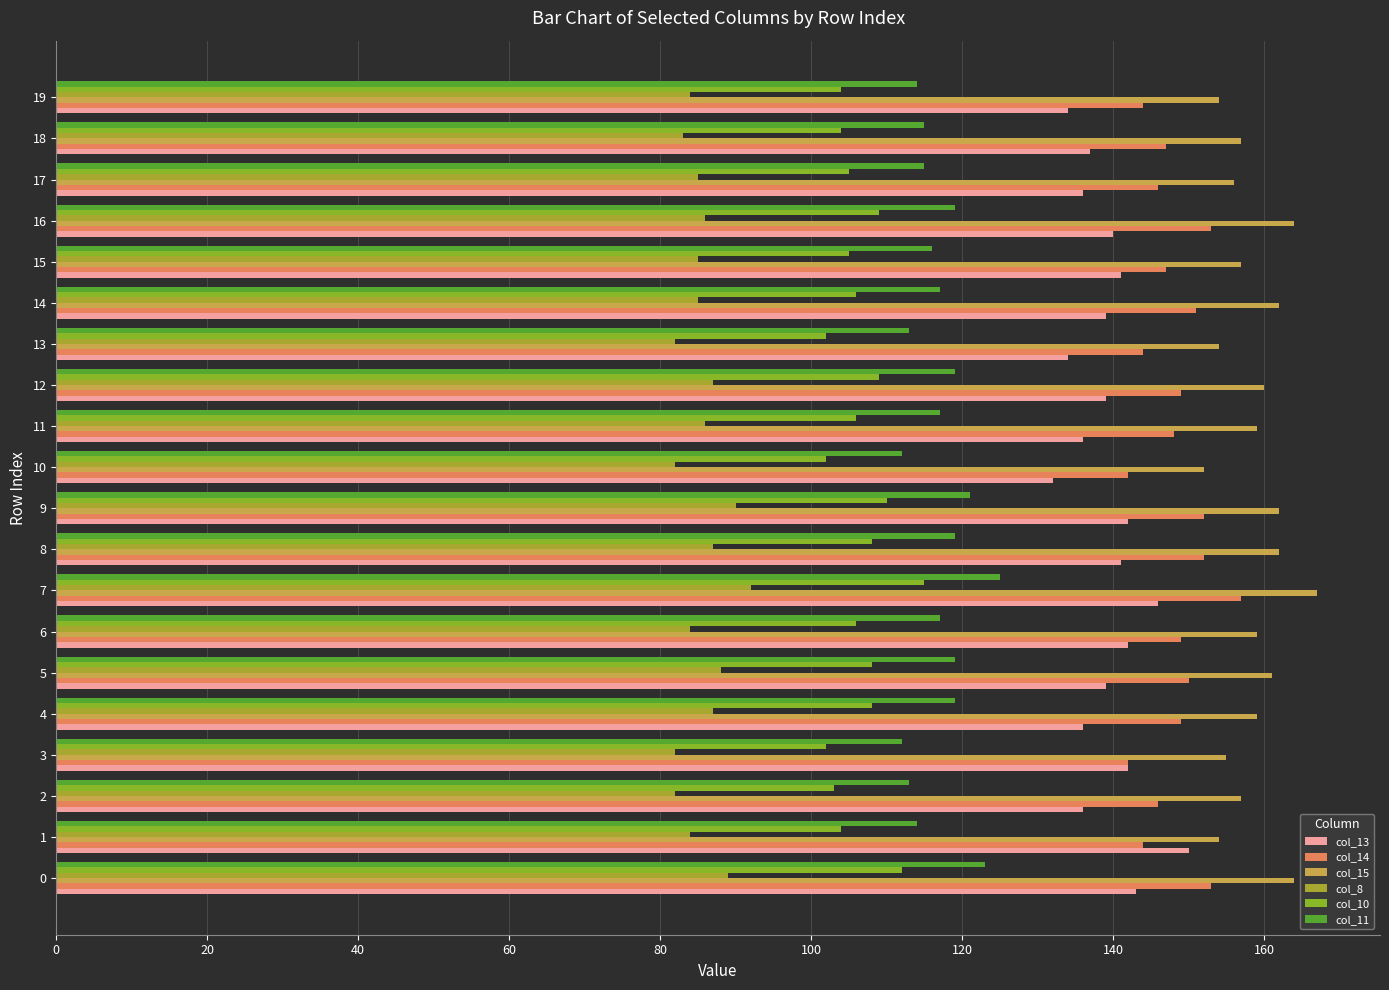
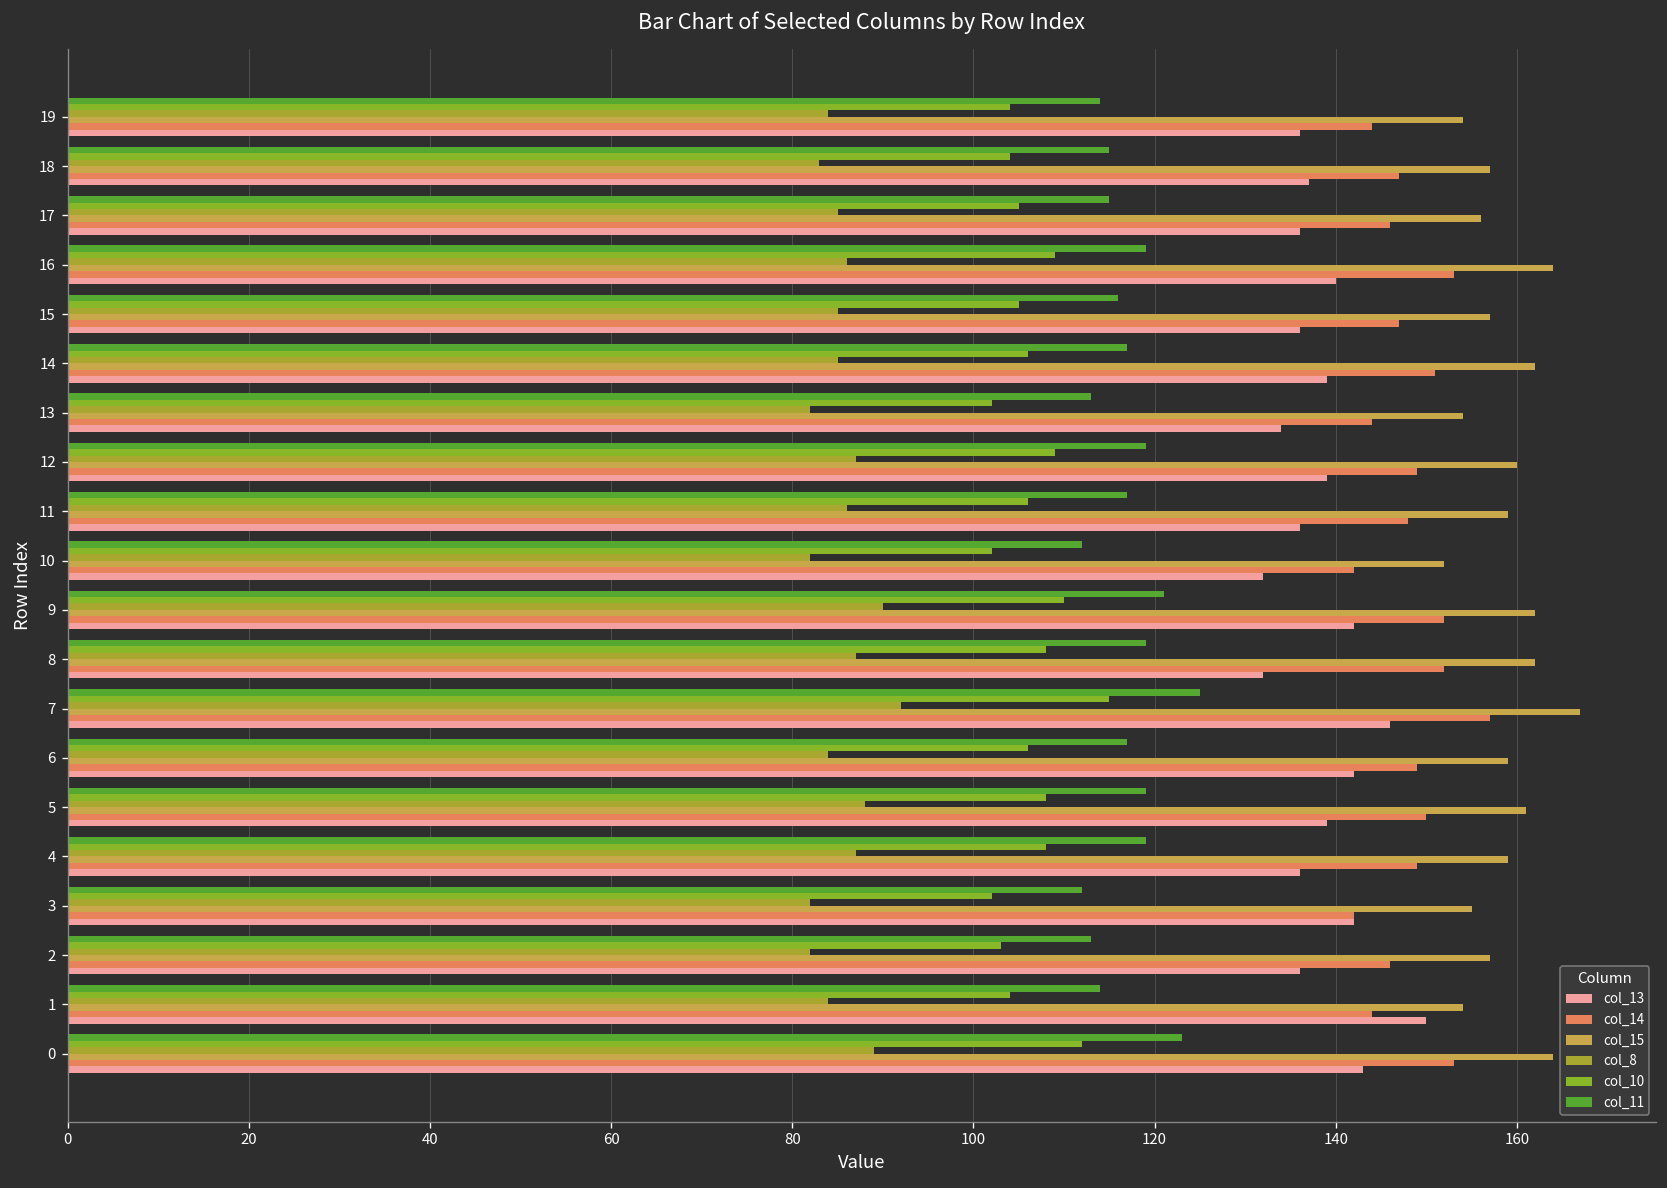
  {
    "col_13": {
-     "19": 134,
+     "19": 136,
      "18": 137,
      "17": 136,
      "16": 140,
-     "15": 141,
+     "15": 136,
      "14": 139,
      "13": 134,
      "12": 139,
      "11": 136,
      "10": 132,
      "9": 142,
-     "8": 141,
+     "8": 132,
      "7": 146,
      "6": 142,
      "5": 139,
      "4": 136,
      "3": 142,
      "2": 136,
      "1": 150,
      "0": 143
    }
  }
